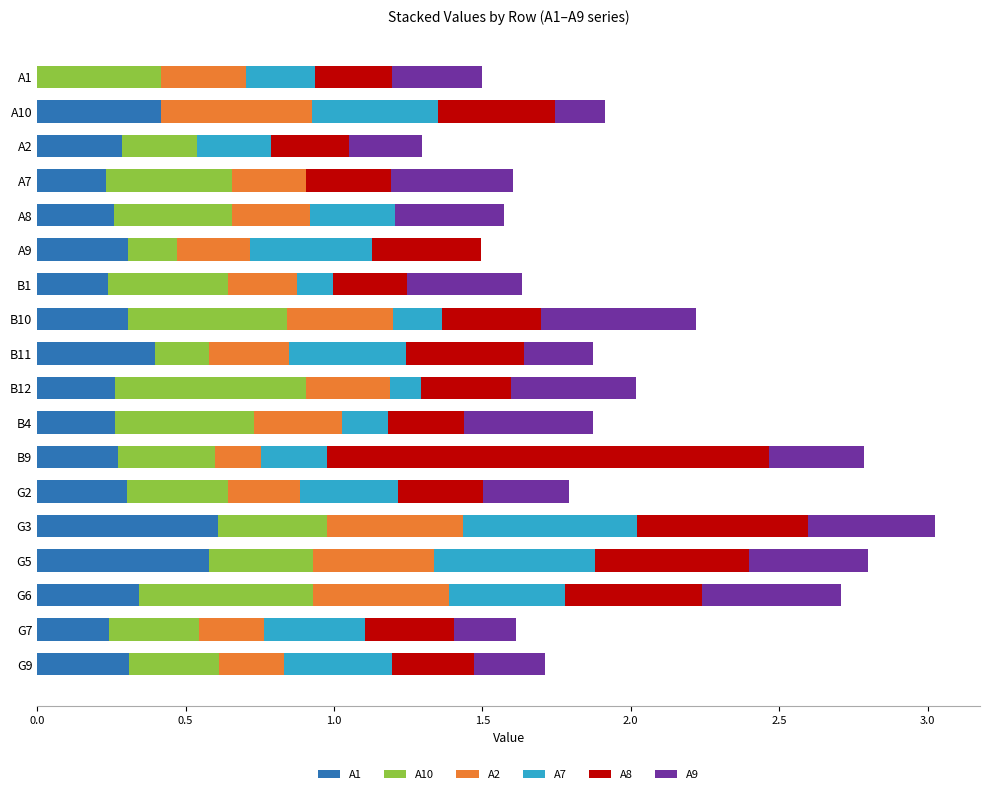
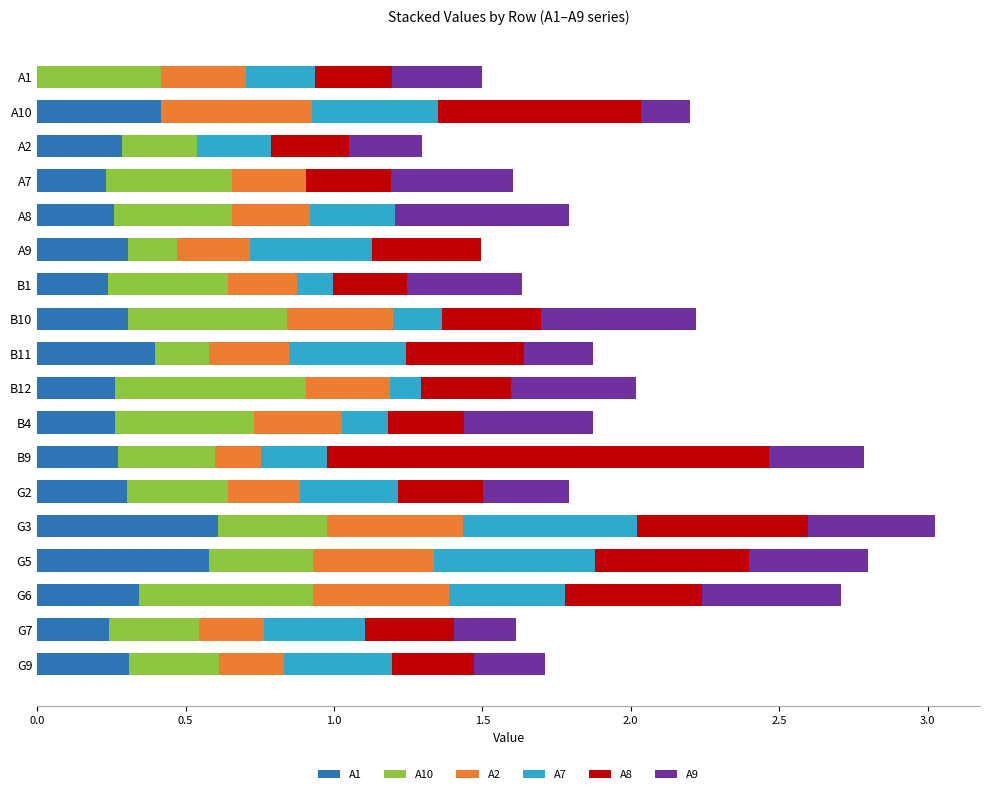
  {
    "A10": {
      "A1": 0.42,
      "A10": 0.00,
      "A2": 0.25,
      "A7": 0.43,
      "A8": 0.40,
      "A9": 0.17,
      "B1": 0.41,
      "B10": 0.54,
      "B11": 0.18,
      "B12": 0.64,
      "B4": 0.47,
      "B9": 0.33,
      "G2": 0.34,
      "G3": 0.37,
      "G5": 0.35,
      "G6": 0.58,
      "G7": 0.30,
      "G9": 0.30
    },
    "A2": {
      "A1": 0.29,
      "A10": 0.51,
      "A2": 0.00,
      "A7": 0.25,
      "A8": 0.27,
      "A9": 0.25,
      "B1": 0.23,
      "B10": 0.36,
      "B11": 0.27,
      "B12": 0.28,
      "B4": 0.30,
      "B9": 0.15,
      "G2": 0.24,
      "G3": 0.46,
      "G5": 0.41,
      "G6": 0.46,
      "G7": 0.22,
      "G9": 0.22
    },
    "A8": {
      "A1": 0.26,
-     "A10": 0.40,
+     "A10": 0.68,
      "A2": 0.27,
      "A7": 0.29,
      "A8": 0.00,
      "A9": 0.37,
      "B1": 0.25,
      "B10": 0.33,
      "B11": 0.40,
      "B12": 0.30,
      "B4": 0.26,
      "B9": 1.49,
      "G2": 0.29,
      "G3": 0.57,
      "G5": 0.52,
      "G6": 0.46,
      "G7": 0.30,
      "G9": 0.28
    },
    "A9": {
      "A1": 0.30,
      "A10": 0.17,
      "A2": 0.25,
      "A7": 0.41,
-     "A8": 0.37,
+     "A8": 0.59,
      "A9": 0.00,
      "B1": 0.39,
      "B10": 0.52,
      "B11": 0.23,
      "B12": 0.42,
      "B4": 0.44,
      "B9": 0.32,
      "G2": 0.29,
      "G3": 0.43,
      "G5": 0.40,
      "G6": 0.47,
      "G7": 0.21,
      "G9": 0.24
    }
  }
